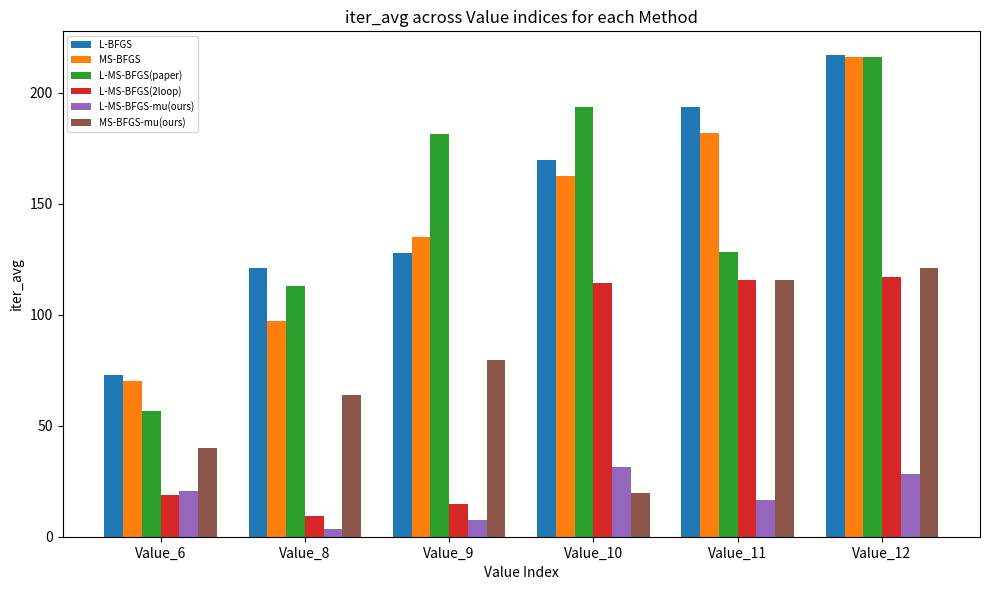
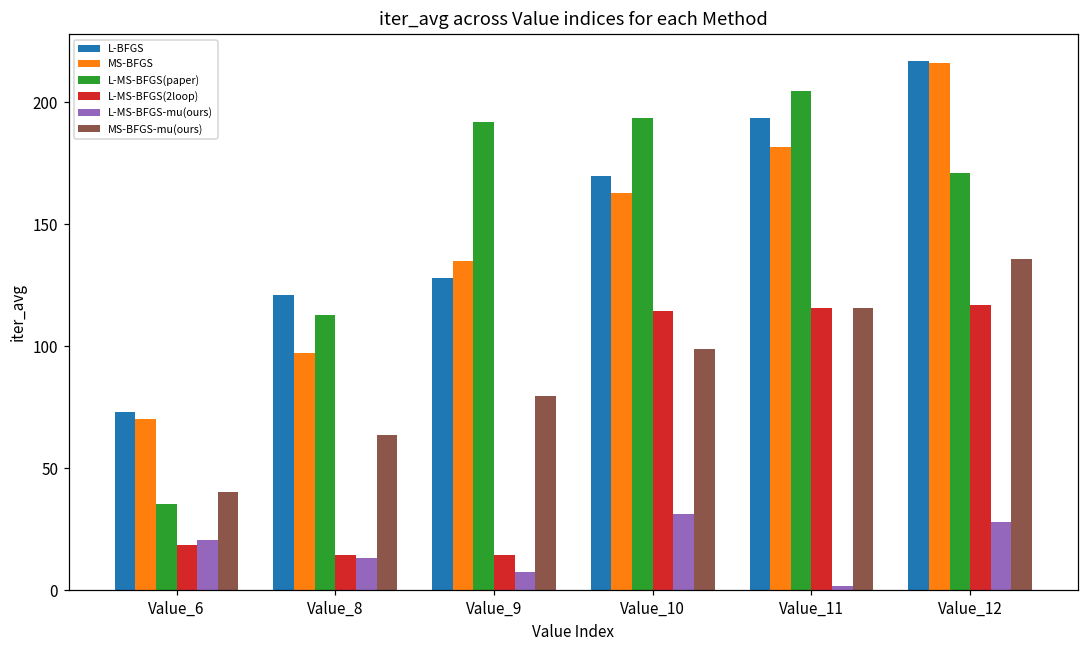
  {
    "L-BFGS": {
      "Value_6": 73,
      "Value_8": 121,
      "Value_9": 128,
      "Value_10": 170,
      "Value_11": 194,
      "Value_12": 217
    },
    "MS-BFGS": {
      "Value_6": 70,
      "Value_8": 97,
      "Value_9": 135,
      "Value_10": 163,
      "Value_11": 182,
      "Value_12": 216
    },
    "L-MS-BFGS(paper)": {
-     "Value_6": 57,
+     "Value_6": 35,
      "Value_8": 113,
-     "Value_9": 182,
+     "Value_9": 192,
      "Value_10": 194,
-     "Value_11": 128,
-     "Value_12": 216
+     "Value_11": 205,
+     "Value_12": 171
    },
    "L-MS-BFGS(2loop)": {
      "Value_6": 19,
-     "Value_8": 9,
+     "Value_8": 14,
      "Value_9": 15,
      "Value_10": 114,
      "Value_11": 116,
      "Value_12": 117
    },
    "L-MS-BFGS-mu(ours)": {
      "Value_6": 21,
-     "Value_8": 4,
+     "Value_8": 13,
      "Value_9": 8,
      "Value_10": 32,
-     "Value_11": 17,
+     "Value_11": 2,
      "Value_12": 28
    },
    "MS-BFGS-mu(ours)": {
      "Value_6": 40,
      "Value_8": 64,
      "Value_9": 80,
-     "Value_10": 20,
+     "Value_10": 99,
      "Value_11": 116,
-     "Value_12": 121
+     "Value_12": 136
    }
  }
